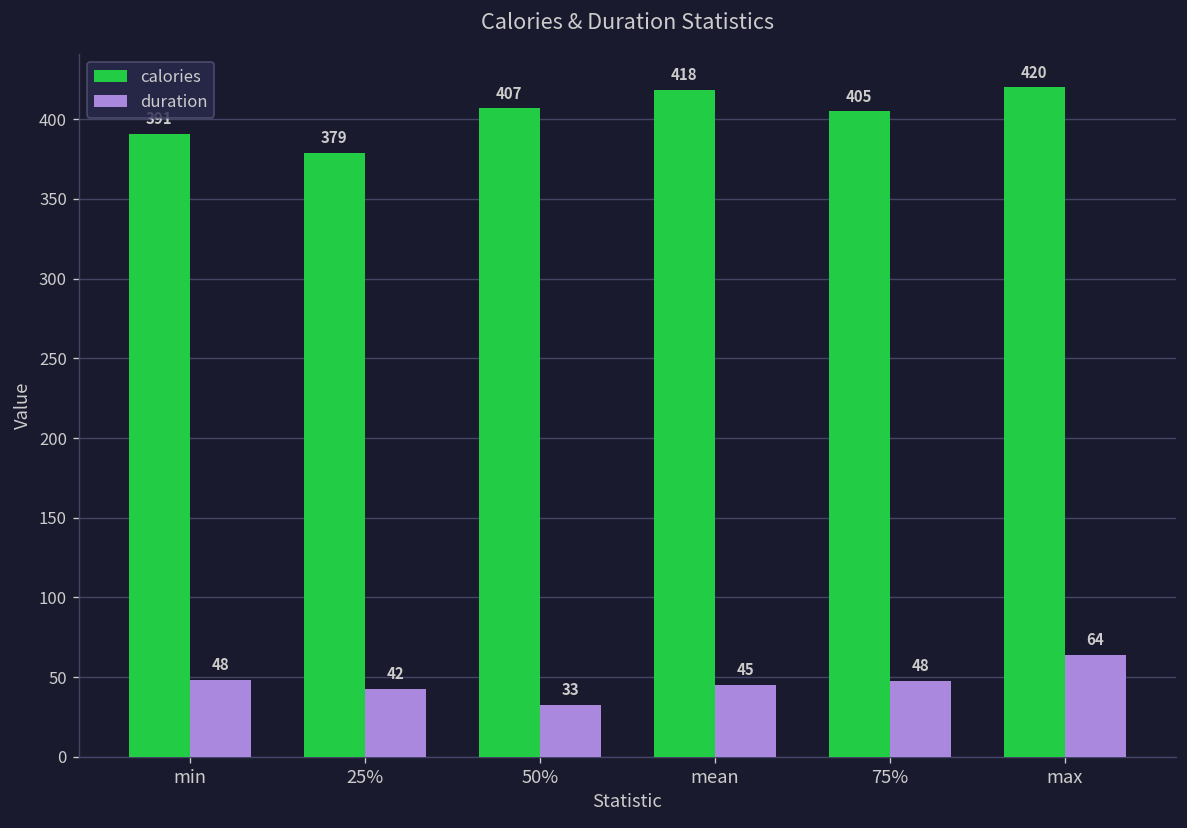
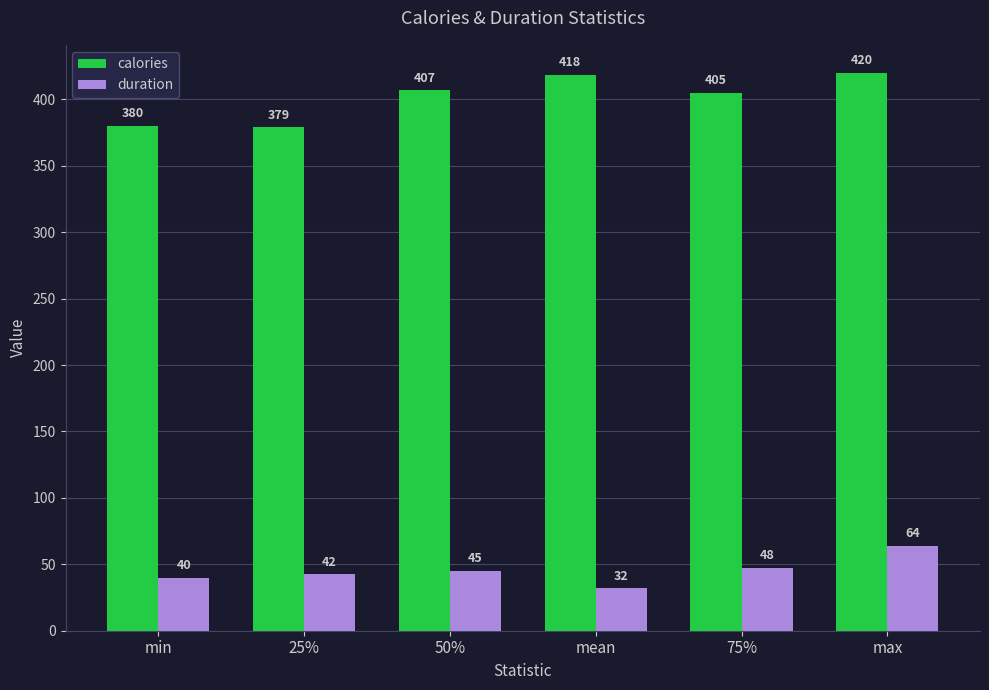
  {
    "calories": {
-     "min": 391
+     "min": 380
    },
    "duration": {
-     "min": 48,
+     "min": 40,
      "25%": 42,
-     "50%": 33,
-     "mean": 45,
+     "50%": 45,
+     "mean": 32,
      "75%": 48,
      "max": 64
    }
  }
